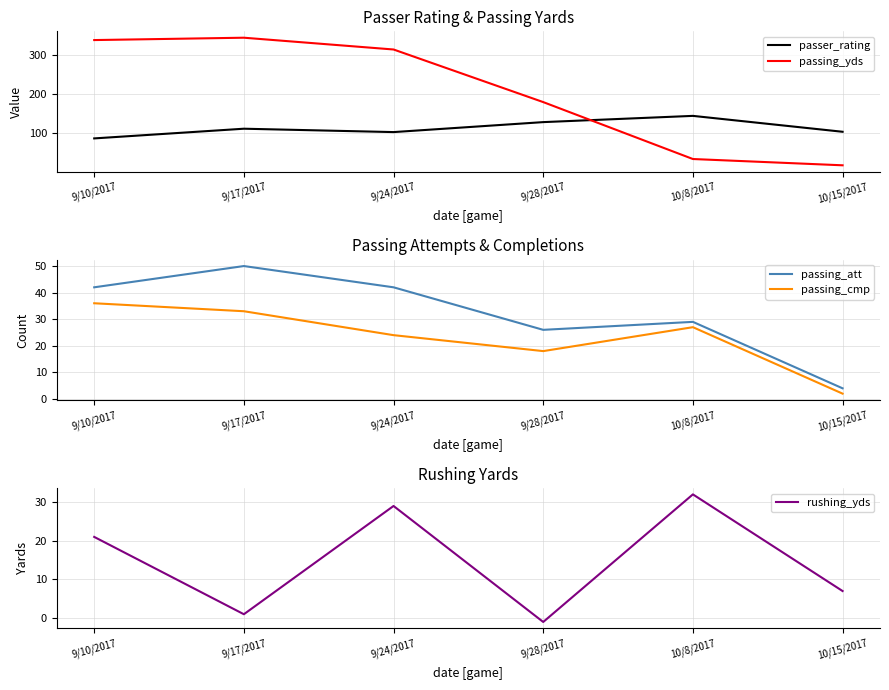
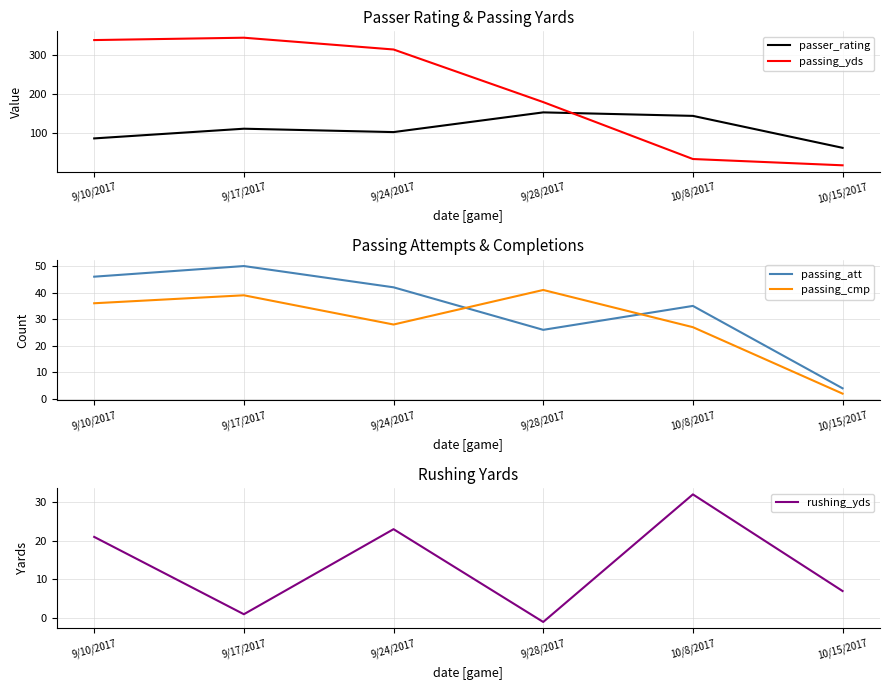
  {
    "Passer Rating & Passing Yards": {
      "passer_rating": {
        "9/10/2017": 90,
        "9/17/2017": 110,
        "9/24/2017": 100,
-       "9/28/2017": 130,
+       "9/28/2017": 150,
        "10/8/2017": 140,
-       "10/15/2017": 100
+       "10/15/2017": 60
      },
      "passing_yds": {
        "9/10/2017": 340,
        "9/17/2017": 340,
        "9/24/2017": 310,
        "9/28/2017": 180,
        "10/8/2017": 30,
        "10/15/2017": 20
      }
    },
    "Passing Attempts & Completions": {
      "passing_att": {
-       "9/10/2017": 42,
+       "9/10/2017": 46,
        "9/17/2017": 50,
        "9/24/2017": 42,
        "9/28/2017": 26,
-       "10/8/2017": 29,
+       "10/8/2017": 35,
        "10/15/2017": 4
      },
      "passing_cmp": {
        "9/10/2017": 36,
-       "9/17/2017": 33,
-       "9/24/2017": 24,
-       "9/28/2017": 18,
+       "9/17/2017": 39,
+       "9/24/2017": 28,
+       "9/28/2017": 41,
        "10/8/2017": 27,
        "10/15/2017": 2
      }
    },
    "Rushing Yards": {
      "9/10/2017": 21,
      "9/17/2017": 1,
-     "9/24/2017": 29,
+     "9/24/2017": 23,
      "9/28/2017": -1,
      "10/8/2017": 32,
      "10/15/2017": 7
    }
  }
